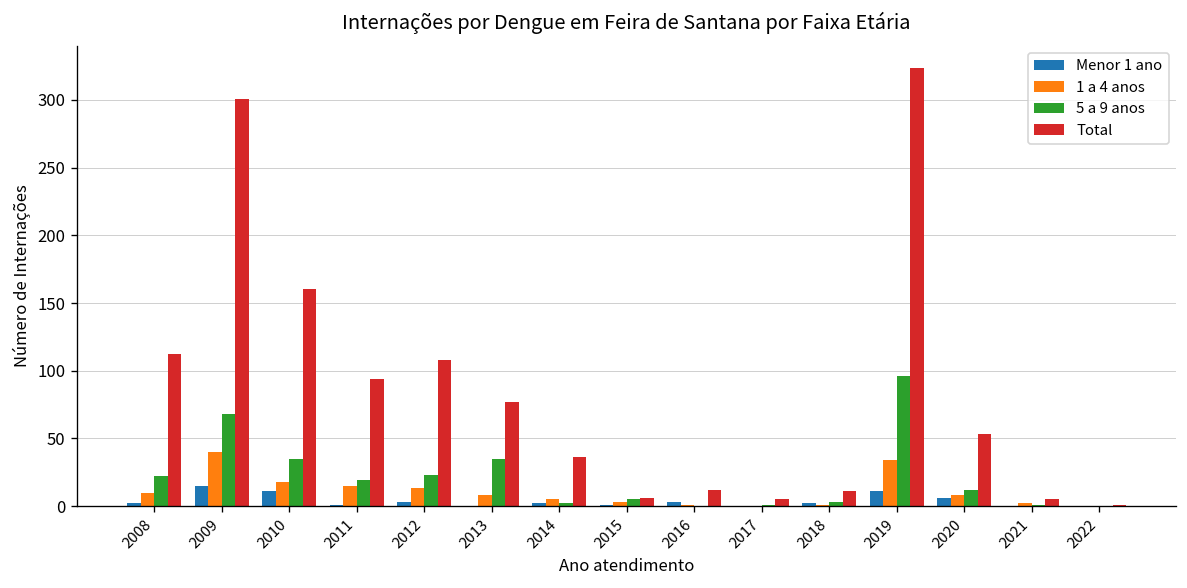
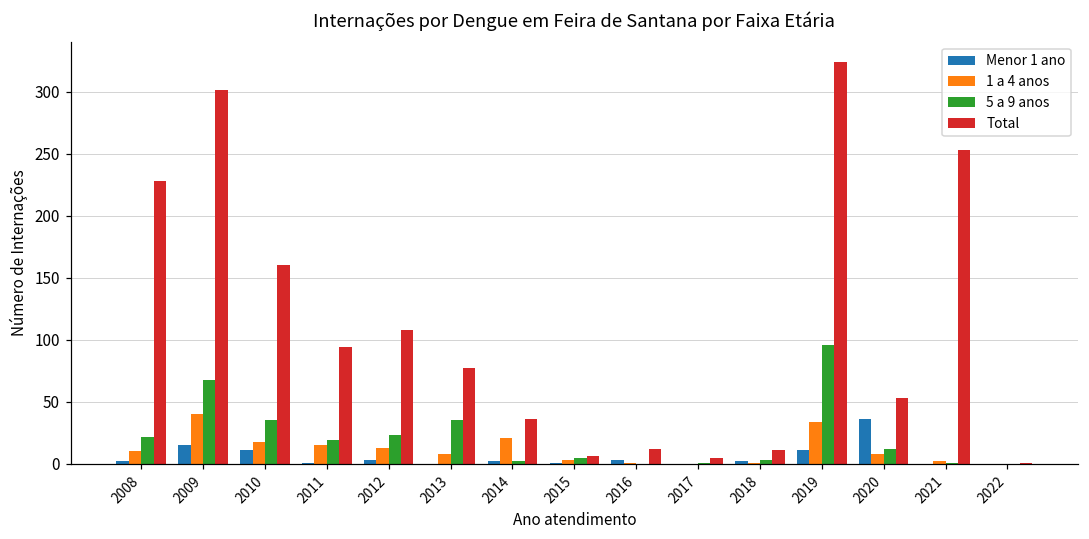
  {
    "Menor 1 ano": {
      "2009": 15,
      "2010": 11,
      "2012": 3,
      "2013": 0,
      "2016": 3,
      "2017": 0,
      "2019": 11,
-     "2020": 6,
+     "2020": 36,
      "2021": 0,
      "2022": 0
    },
    "1 a 4 anos": {
      "2008": 10,
      "2009": 40,
      "2010": 18,
      "2011": 15,
      "2012": 13,
      "2013": 8,
-     "2014": 5,
+     "2014": 21,
      "2015": 3,
      "2017": 0,
      "2019": 34,
      "2020": 8,
      "2022": 0
    },
    "5 a 9 anos": {
      "2008": 22,
      "2009": 68,
      "2010": 35,
      "2011": 19,
      "2012": 23,
      "2013": 35,
      "2015": 5,
      "2016": 0,
      "2018": 3,
      "2019": 96,
      "2020": 12,
      "2022": 0
    },
    "Total": {
-     "2008": 112,
+     "2008": 228,
      "2009": 301,
      "2010": 160,
      "2011": 94,
      "2012": 108,
      "2013": 77,
      "2014": 36,
      "2015": 6,
      "2016": 12,
      "2017": 5,
      "2018": 11,
      "2019": 324,
      "2020": 53,
-     "2021": 5
+     "2021": 253
    }
  }
